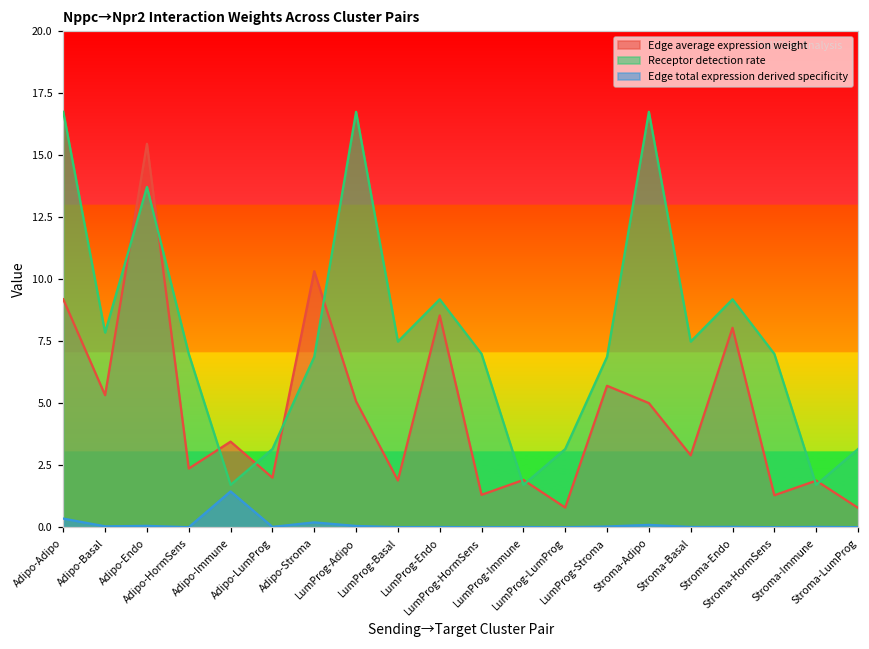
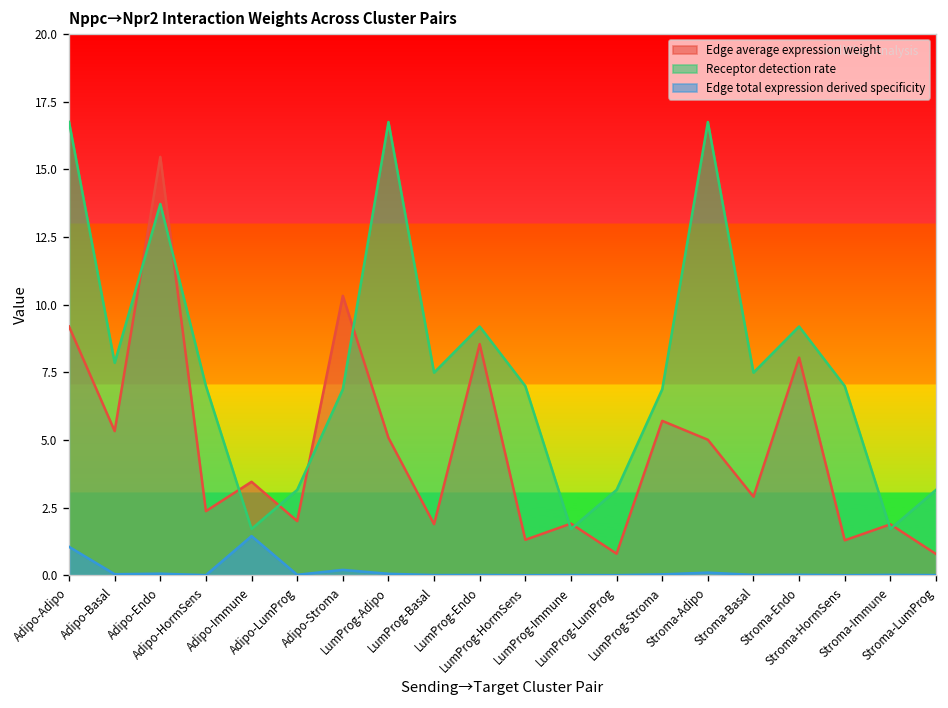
  {
    "Edge average expression weight": {
      "Adipo-Adipo": 9.2,
      "Adipo-Basal": 5.3,
      "Adipo-Endo": 15.5,
      "Adipo-HormSens": 2.4,
      "Adipo-Immune": 3.5,
      "Adipo-LumProg": 2.0,
      "Adipo-Stroma": 10.3,
      "LumProg-Adipo": 5.1,
      "LumProg-Basal": 1.9,
      "LumProg-Endo": 8.5,
      "LumProg-HormSens": 1.3,
      "LumProg-Immune": 1.9,
      "LumProg-LumProg": 0.8,
      "LumProg-Stroma": 5.7,
      "Stroma-Adipo": 5.0,
      "Stroma-Basal": 2.9,
      "Stroma-Endo": 8.0,
      "Stroma-HormSens": 1.3,
      "Stroma-Immune": 1.9,
      "Stroma-LumProg": 0.8
    },
    "Receptor detection rate": {
      "Adipo-Adipo": 16.7,
      "Adipo-Basal": 7.8,
      "Adipo-Endo": 13.7,
      "Adipo-HormSens": 7.0,
      "Adipo-Immune": 1.7,
      "Adipo-LumProg": 3.2,
      "Adipo-Stroma": 6.9,
      "LumProg-Adipo": 16.7,
      "LumProg-Basal": 7.5,
      "LumProg-Endo": 9.2,
      "LumProg-HormSens": 7.0,
      "LumProg-Immune": 1.7,
      "LumProg-LumProg": 3.2,
      "LumProg-Stroma": 6.9,
      "Stroma-Adipo": 16.7,
      "Stroma-Basal": 7.5,
      "Stroma-Endo": 9.2,
      "Stroma-HormSens": 7.0,
      "Stroma-Immune": 1.7,
      "Stroma-LumProg": 3.2
    },
    "Edge total expression derived specificity": {
-     "Adipo-Adipo": 0.3,
+     "Adipo-Adipo": 1.0,
      "Adipo-Basal": 0.0,
      "Adipo-Endo": 0.1,
      "Adipo-HormSens": 0.0,
      "Adipo-Immune": 1.4,
      "Adipo-LumProg": 0.0,
      "Adipo-Stroma": 0.2,
      "LumProg-Adipo": 0.1,
      "LumProg-Basal": 0.0,
      "LumProg-Endo": 0.0,
      "LumProg-HormSens": 0.0,
      "LumProg-Immune": 0.0,
      "LumProg-LumProg": 0.0,
      "LumProg-Stroma": 0.0,
      "Stroma-Adipo": 0.1,
      "Stroma-Basal": 0.0,
      "Stroma-Endo": 0.0,
      "Stroma-HormSens": 0.0,
      "Stroma-Immune": 0.0,
      "Stroma-LumProg": 0.0
    }
  }
